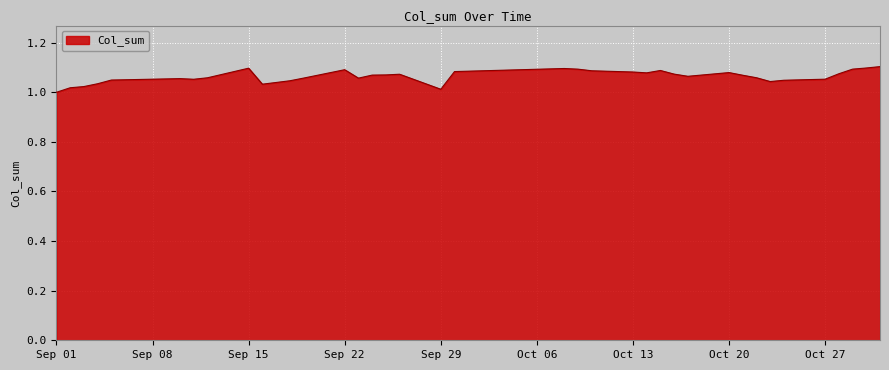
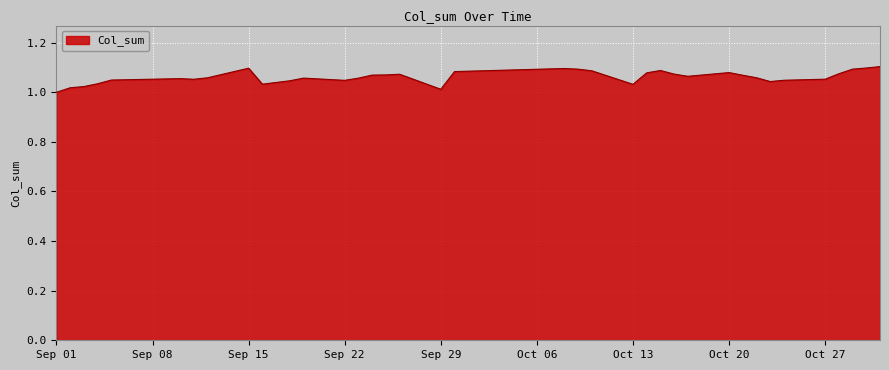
  {
    "Sep 01": 1.00,
    "Sep 15": 1.10,
-   "Sep 22": 1.09,
+   "Sep 22": 1.05,
    "Sep 29": 1.01,
-   "Oct 13": 1.08,
+   "Oct 13": 1.03,
    "Oct 20": 1.08,
    "Oct 27": 1.05
  }
